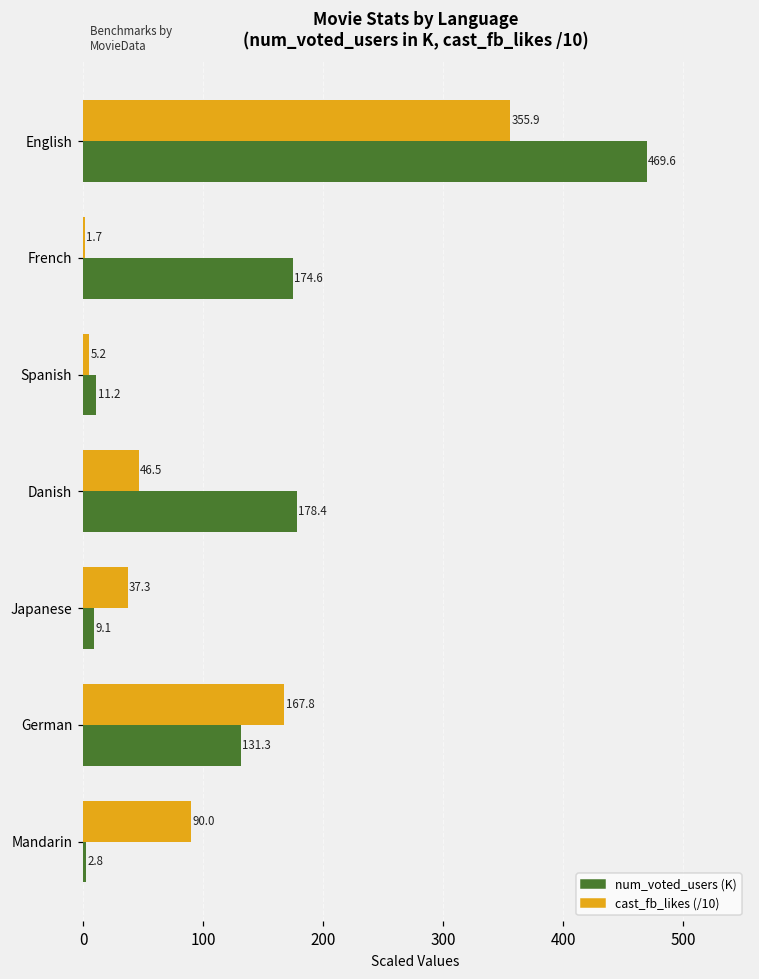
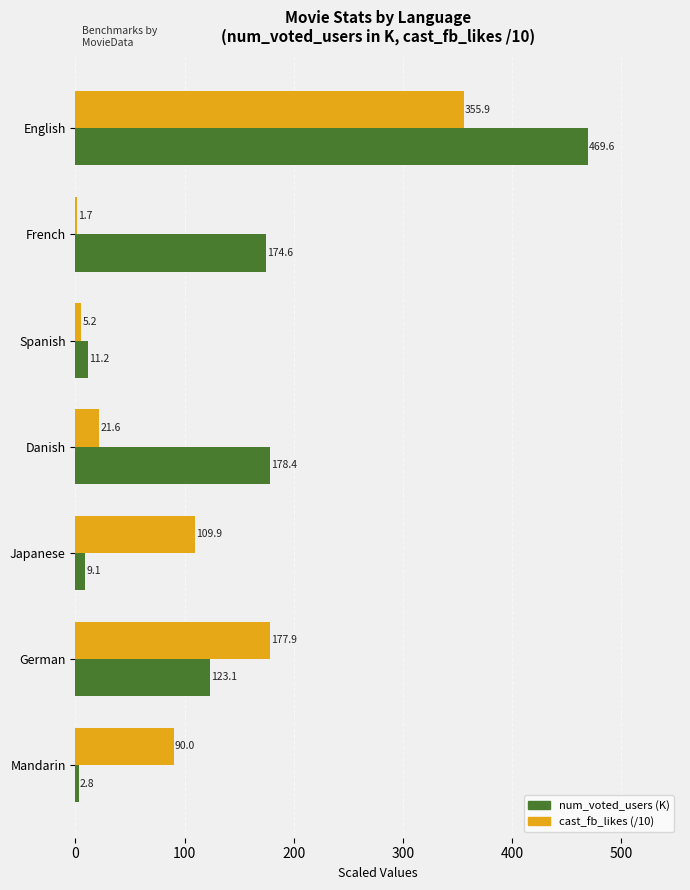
  {
    "num_voted_users (K)": {
      "English": 469.6,
      "French": 174.6,
      "Spanish": 11.2,
      "Danish": 178.4,
      "Japanese": 9.1,
-     "German": 131.3,
+     "German": 123.1,
      "Mandarin": 2.8
    },
    "cast_fb_likes (/10)": {
      "English": 355.9,
      "French": 1.7,
      "Spanish": 5.2,
-     "Danish": 46.5,
-     "Japanese": 37.3,
-     "German": 167.8,
+     "Danish": 21.6,
+     "Japanese": 109.9,
+     "German": 177.9,
      "Mandarin": 90.0
    }
  }
